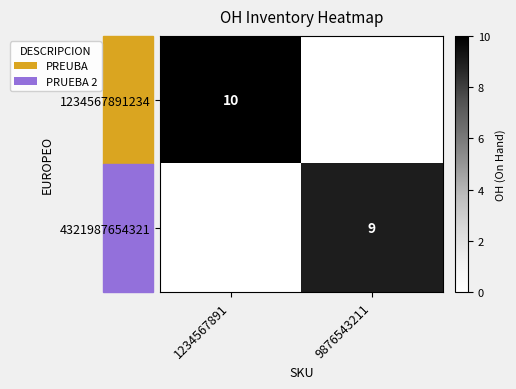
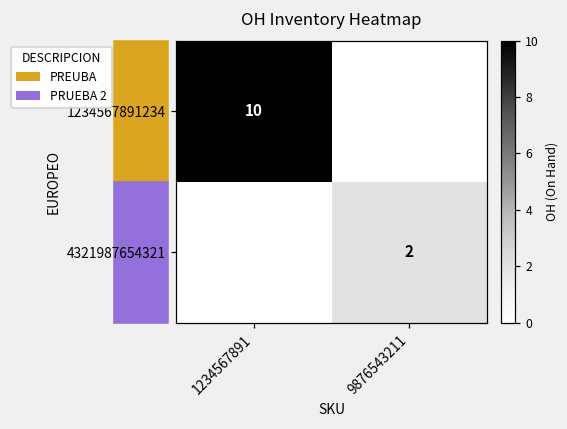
  {
    "1234567891234": {
      "1234567891": 10
    },
    "4321987654321": {
-     "9876543211": 9
+     "9876543211": 2
    }
  }
